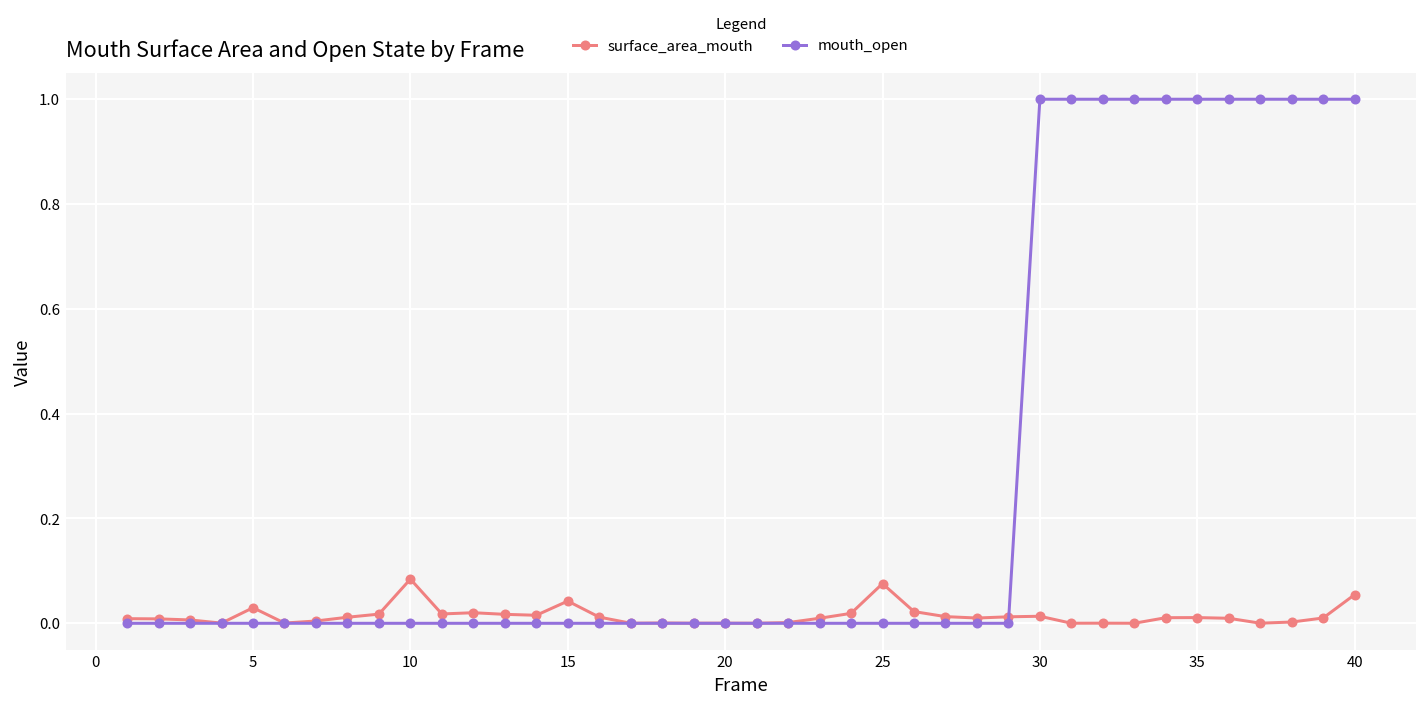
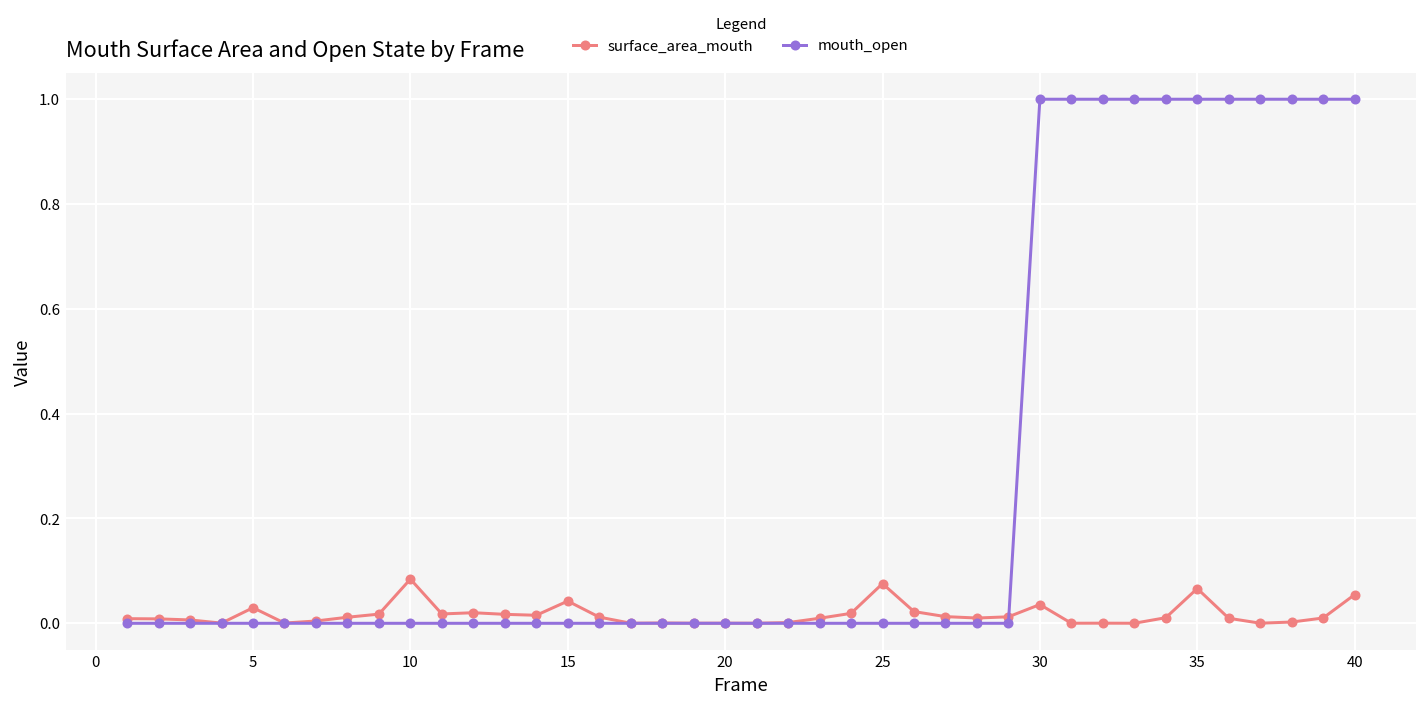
  {
    "surface_area_mouth": {
      "5": 0.03,
      "10": 0.08,
      "15": 0.04,
      "25": 0.08,
-     "30": 0.01,
-     "35": 0.01,
+     "30": 0.04,
+     "35": 0.07,
      "40": 0.05
    },
    "mouth_open": {
      "5": 0.00,
      "10": 0.00,
      "15": 0.00,
      "25": 0.00,
      "30": 1.00,
      "35": 1.00,
      "40": 1.00
    }
  }
